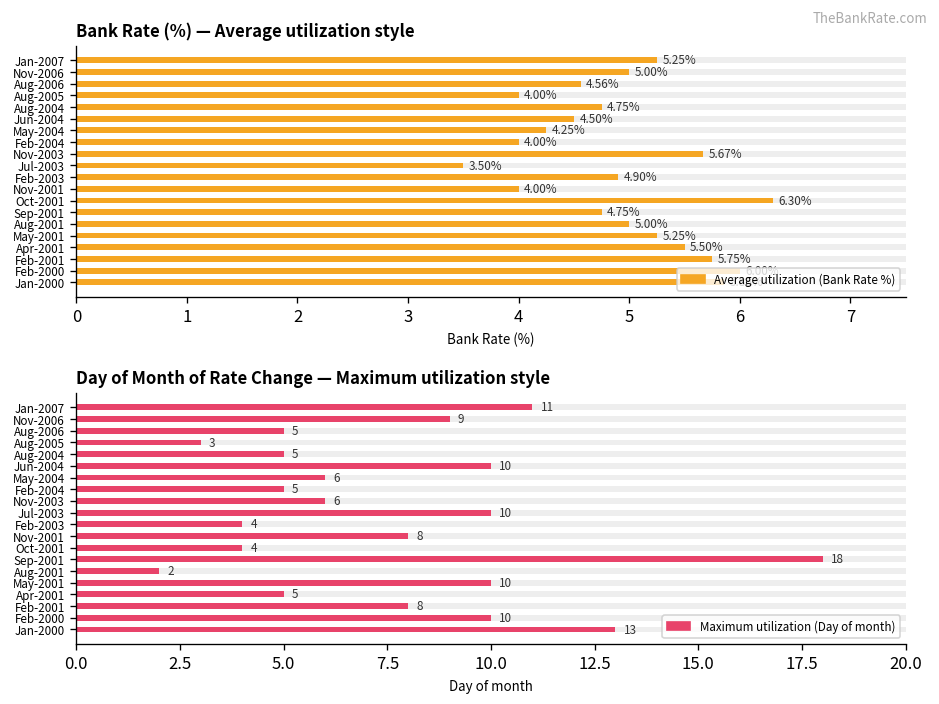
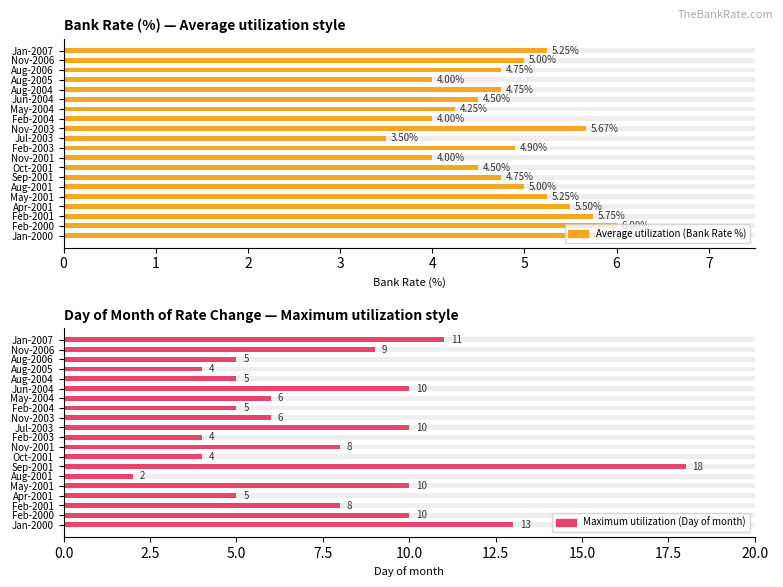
  {
    "Bank Rate (%) — Average utilization style": {
      "Average utilization (Bank Rate %)": {
-       "Aug-2006": "4.56%",
-       "Oct-2001": "6.30%"
+       "Aug-2006": "4.75%",
+       "Oct-2001": "4.50%"
      }
    },
    "Day of Month of Rate Change — Maximum utilization style": {
      "Maximum utilization (Day of month)": {
-       "Aug-2005": "3"
+       "Aug-2005": "4"
      }
    }
  }
